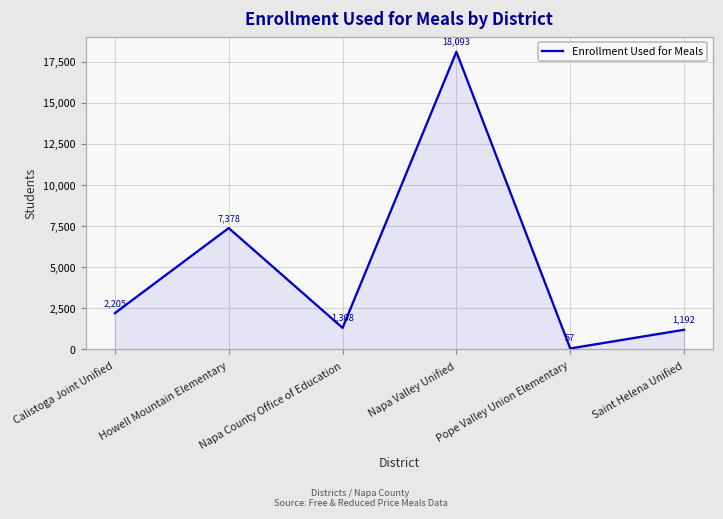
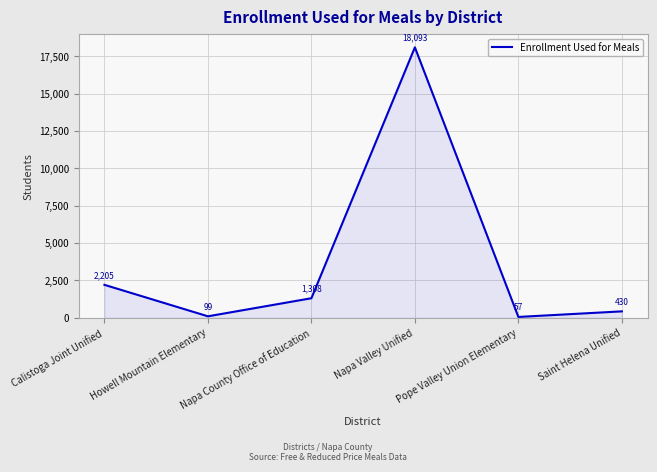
  {
    "Calistoga Joint Unified": "2,205",
-   "Howell Mountain Elementary": "7,378",
+   "Howell Mountain Elementary": "99",
    "Napa County Office of Education": "1,308",
    "Napa Valley Unified": "18,093",
    "Pope Valley Union Elementary": "57",
-   "Saint Helena Unified": "1,192"
+   "Saint Helena Unified": "430"
  }
